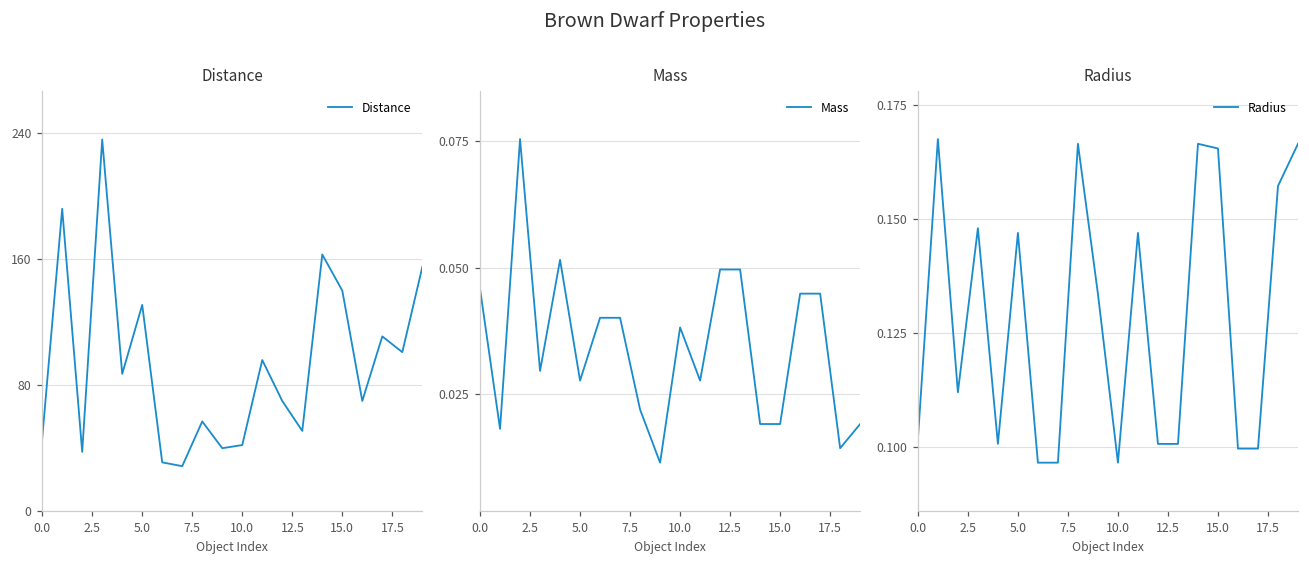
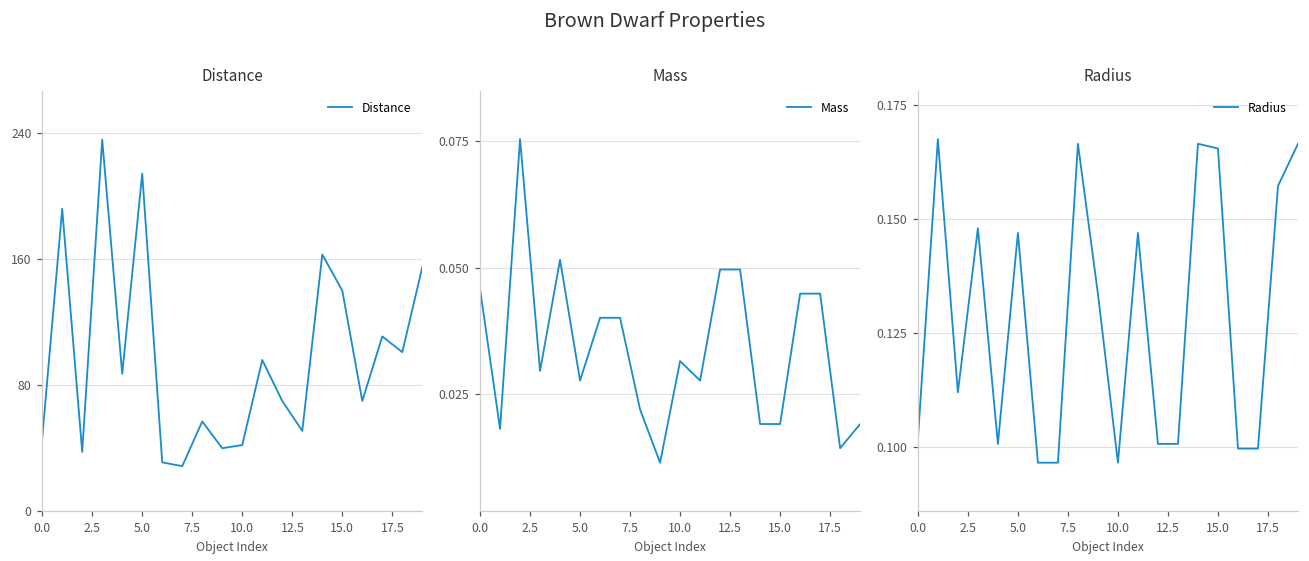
  {
    "Distance": {
      "0.0": 46,
-     "5.0": 131,
+     "5.0": 214,
      "10.0": 42,
      "15.0": 140
    },
    "Mass": {
      "0.0": 0.046,
      "5.0": 0.028,
-     "10.0": 0.038,
+     "10.0": 0.032,
      "15.0": 0.019
    },
    "Radius": {
      "0.0": 0.102,
      "5.0": 0.147,
      "10.0": 0.097,
      "15.0": 0.165
    }
  }
